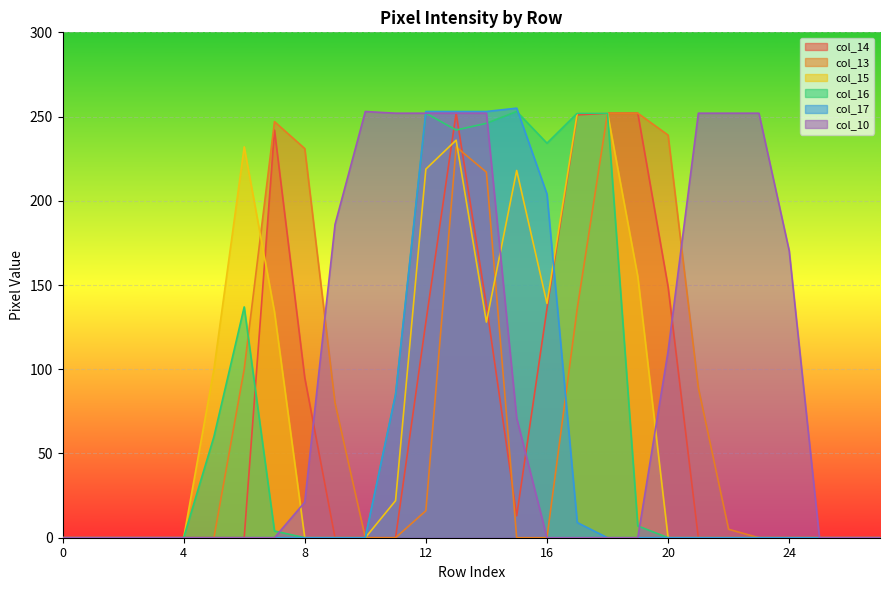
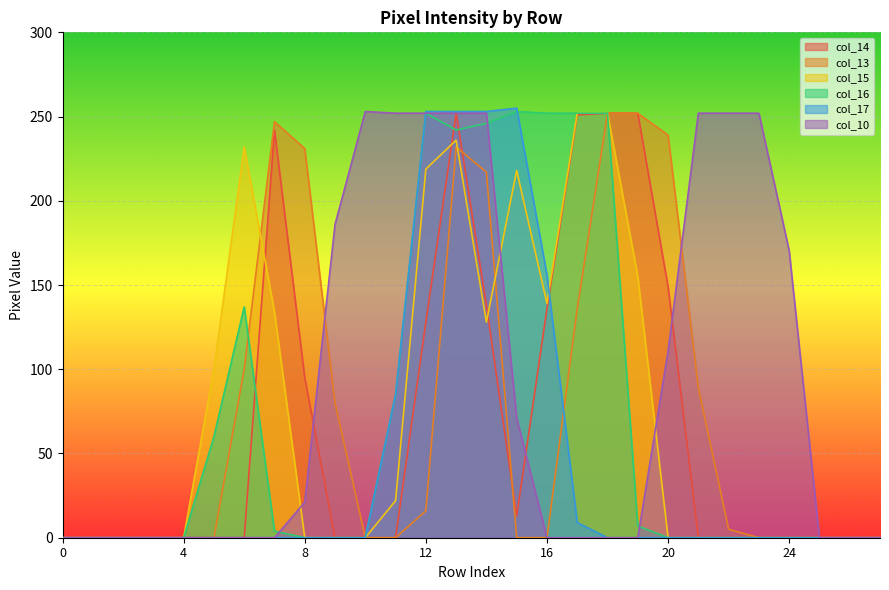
  {
    "col_15": {
      "12": 219,
      "16": 139
    },
    "col_16": {
-     "16": 234
+     "16": 252
    },
    "col_17": {
-     "16": 204
+     "16": 156
    },
    "col_10": {
      "8": 21,
      "20": 111,
      "24": 170
    }
  }
